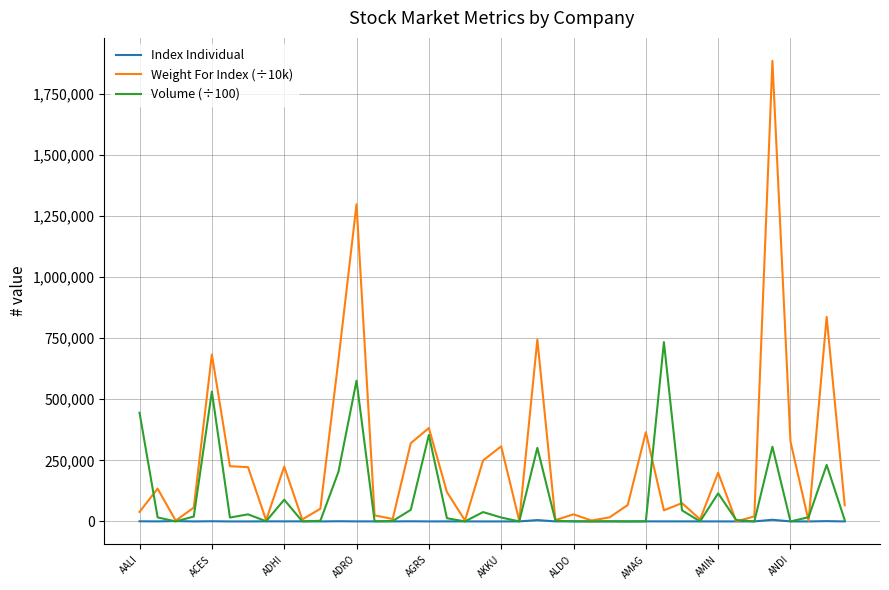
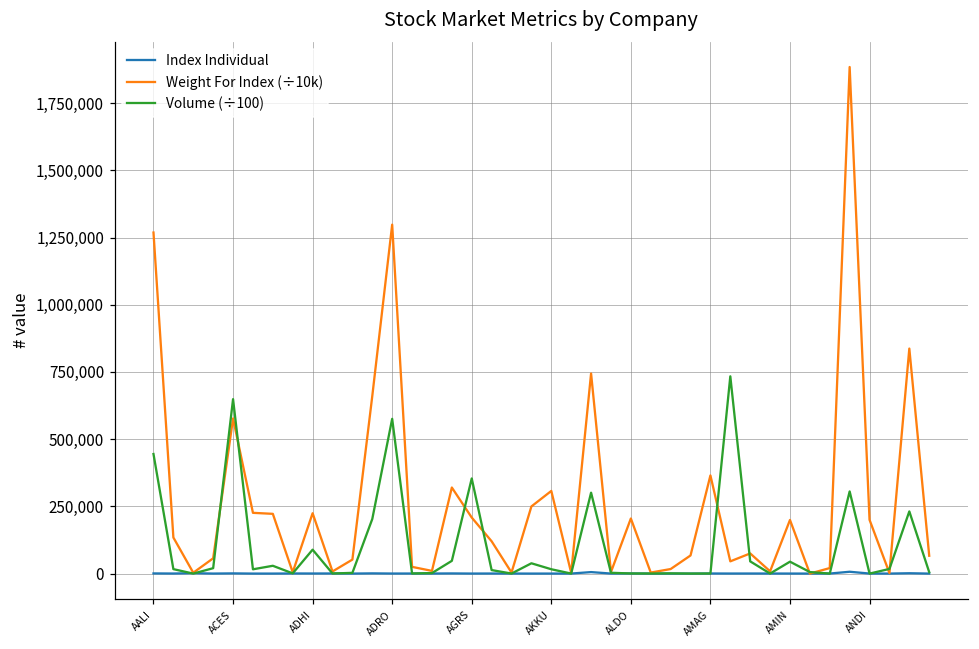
  {
    "Index Individual": {
      "AALI": "0",
      "ACES": "0",
      "ADHI": "0",
      "ADRO": "0",
      "AGRS": "0",
      "AKKU": "0",
      "AMIN": "0"
    },
    "Weight For Index (÷10k)": {
-     "AALI": "40,000",
-     "ACES": "680,000",
+     "AALI": "1,270,000",
+     "ACES": "580,000",
      "ADHI": "220,000",
      "ADRO": "1,300,000",
-     "AGRS": "380,000",
+     "AGRS": "210,000",
      "AKKU": "310,000",
-     "ALDO": "30,000",
+     "ALDO": "200,000",
      "AMAG": "370,000",
      "AMIN": "200,000",
-     "ANDI": "330,000"
+     "ANDI": "200,000"
    },
    "Volume (÷100)": {
      "AALI": "440,000",
-     "ACES": "530,000",
+     "ACES": "650,000",
      "ADHI": "90,000",
      "ADRO": "580,000",
      "AGRS": "350,000",
      "AKKU": "20,000",
-     "AMIN": "110,000"
+     "AMIN": "40,000"
    }
  }
